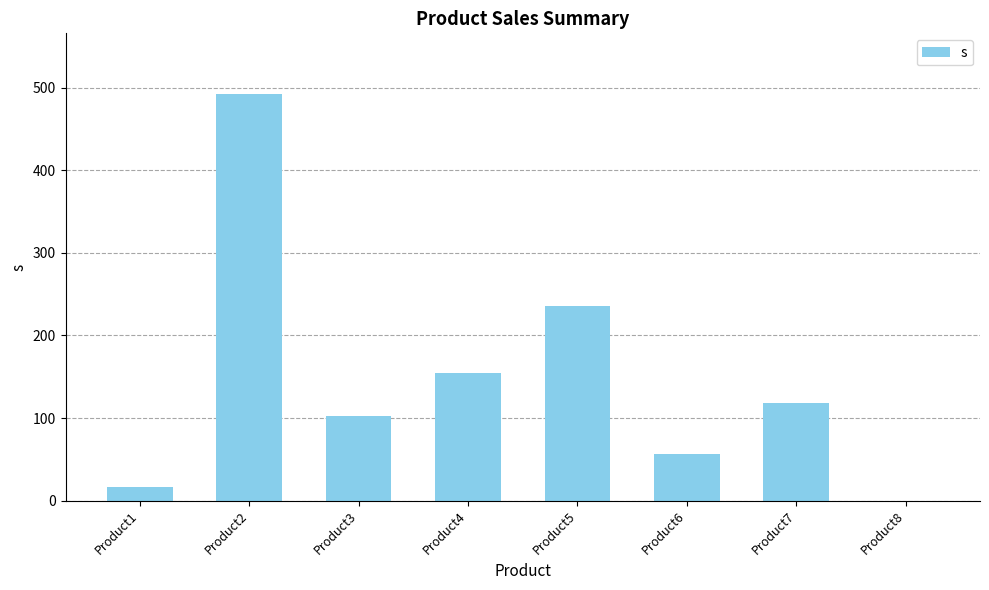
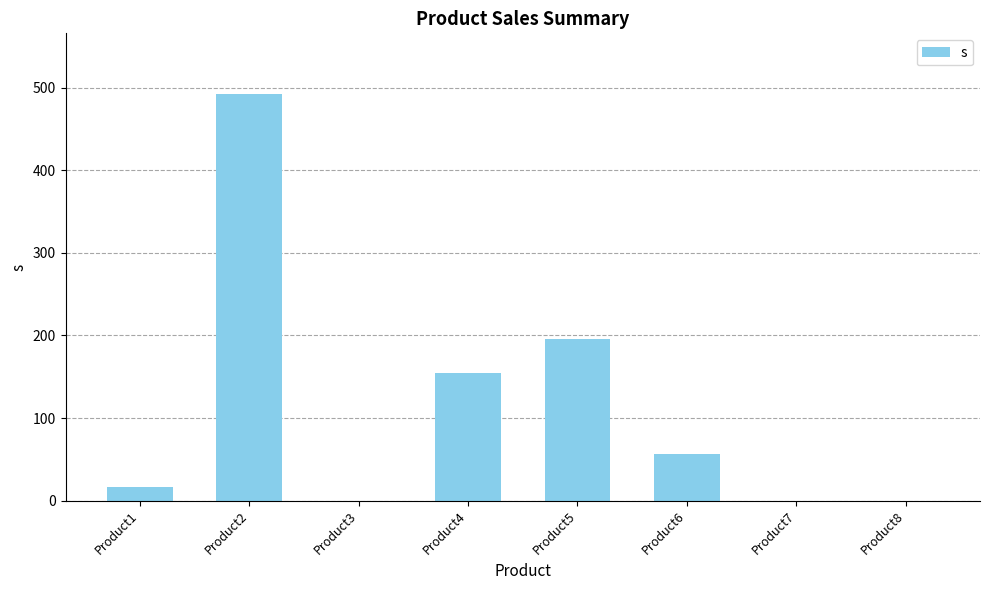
  {
    "Product1": 20,
    "Product2": 490,
-   "Product3": 100,
+   "Product3": 0,
    "Product4": 160,
-   "Product5": 240,
+   "Product5": 200,
    "Product6": 60,
-   "Product7": 120,
+   "Product7": 0,
    "Product8": 0
  }
